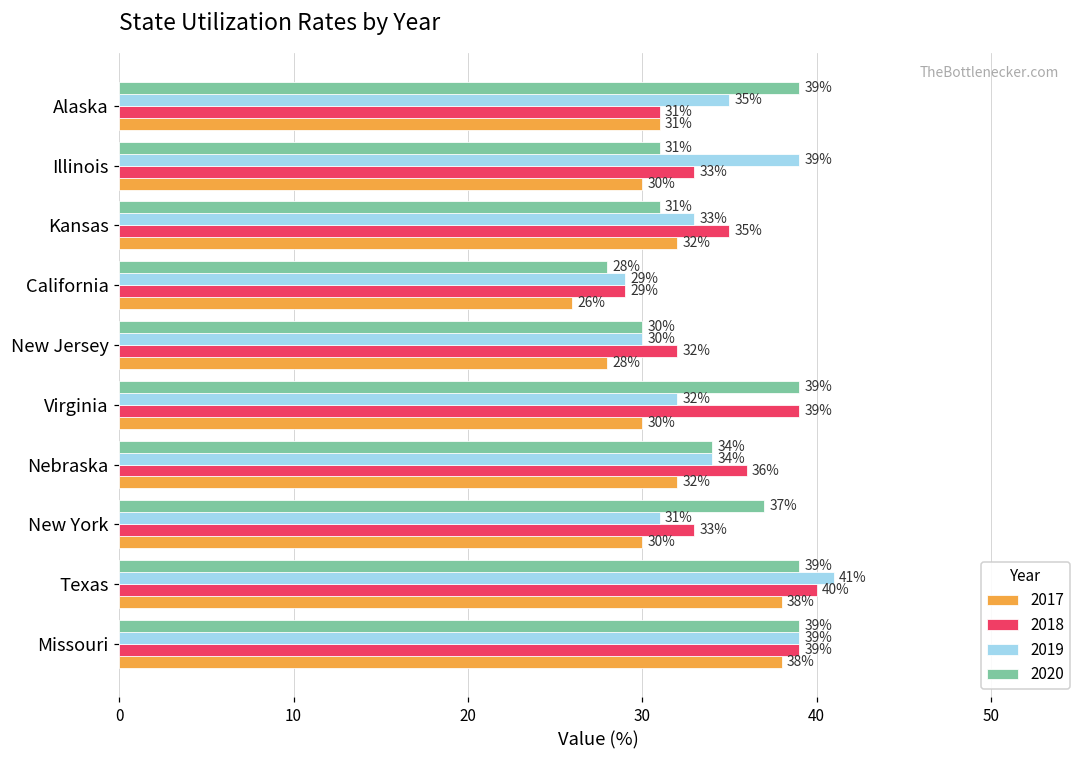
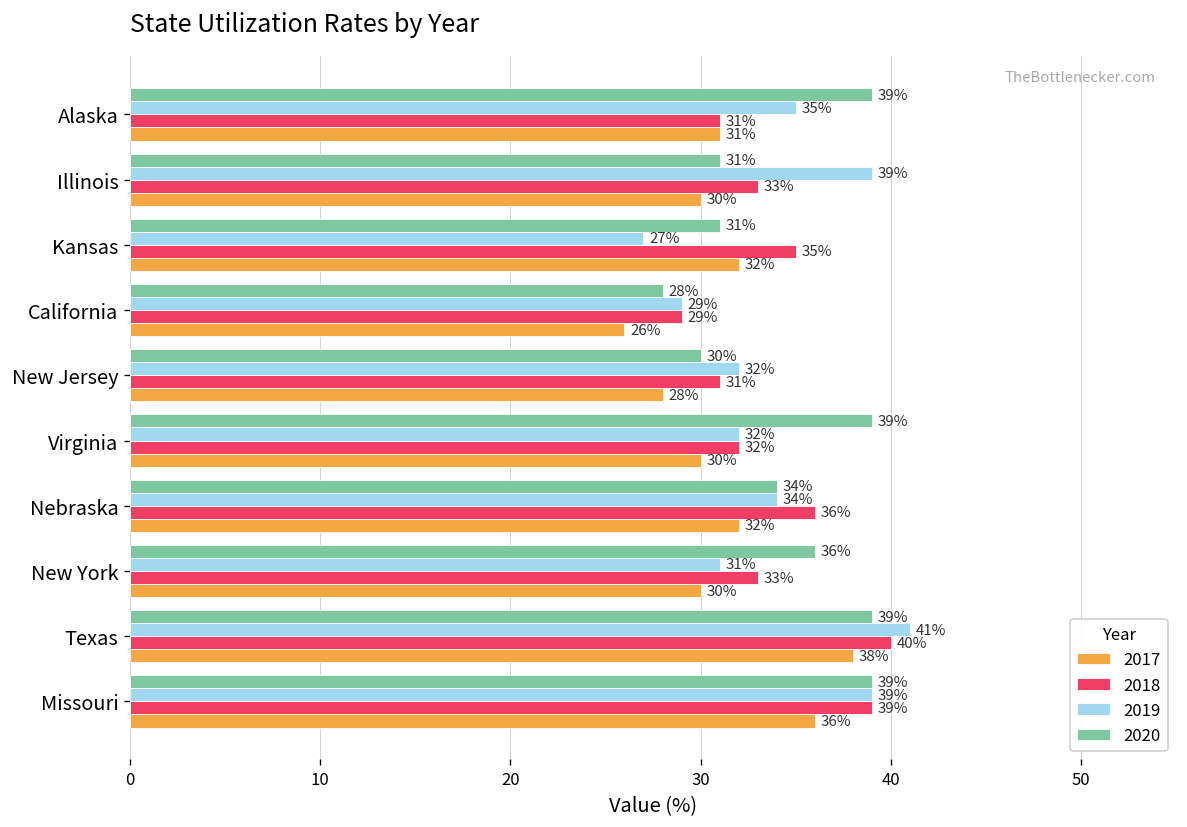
  {
    "2017": {
      "Illinois": "30%",
      "Kansas": "32%",
      "California": "26%",
      "New Jersey": "28%",
      "Virginia": "30%",
      "Nebraska": "32%",
      "New York": "30%",
      "Texas": "38%",
-     "Missouri": "38%"
+     "Missouri": "36%"
    },
    "2018": {
      "Illinois": "33%",
      "Kansas": "35%",
-     "New Jersey": "32%",
-     "Virginia": "39%",
+     "New Jersey": "31%",
+     "Virginia": "32%",
      "Nebraska": "36%",
      "New York": "33%",
      "Texas": "40%"
    },
    "2019": {
      "Alaska": "35%",
      "Illinois": "39%",
-     "Kansas": "33%",
-     "New Jersey": "30%",
+     "Kansas": "27%",
+     "New Jersey": "32%",
      "New York": "31%",
      "Texas": "41%"
    },
    "2020": {
      "Alaska": "39%",
      "Illinois": "31%",
      "Kansas": "31%",
      "California": "28%",
      "New Jersey": "30%",
      "Virginia": "39%",
-     "New York": "37%",
+     "New York": "36%",
      "Texas": "39%"
    }
  }
